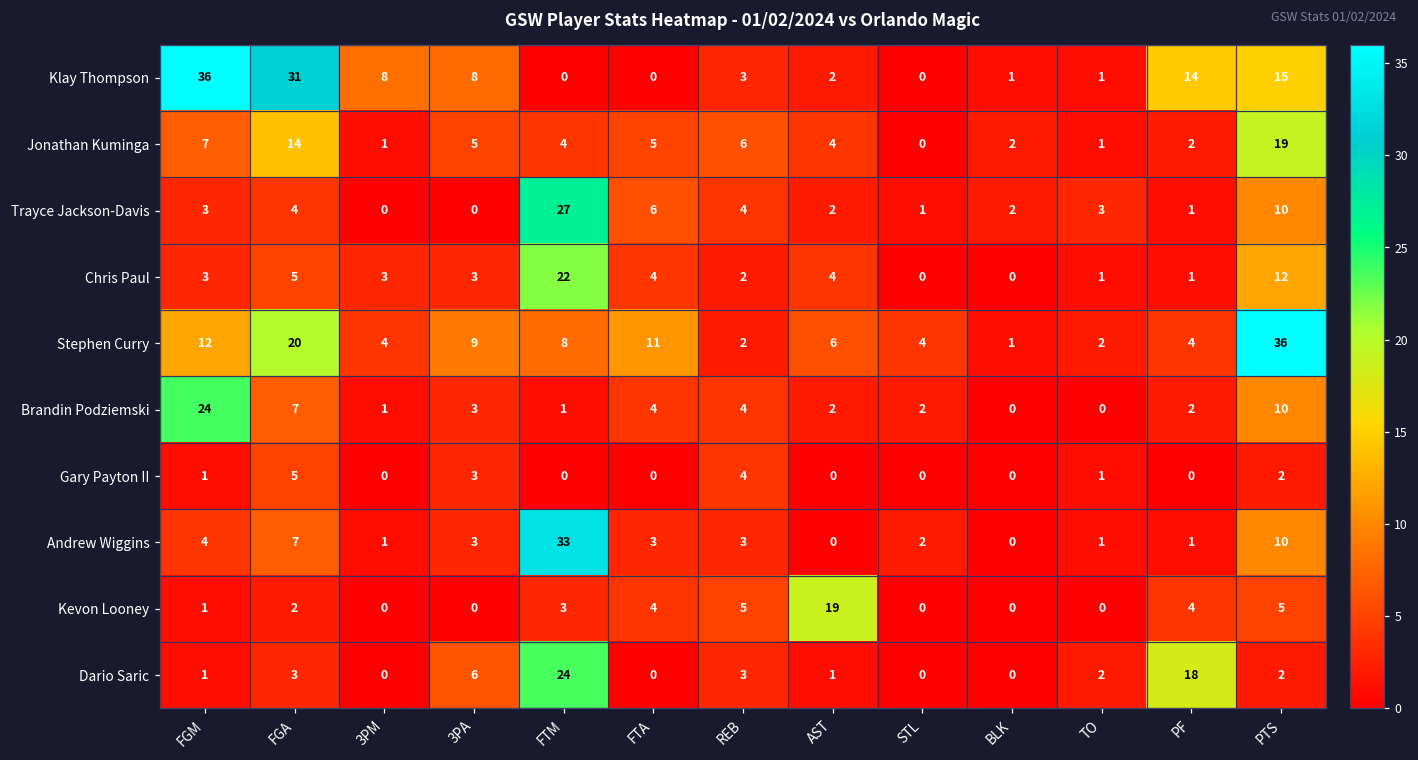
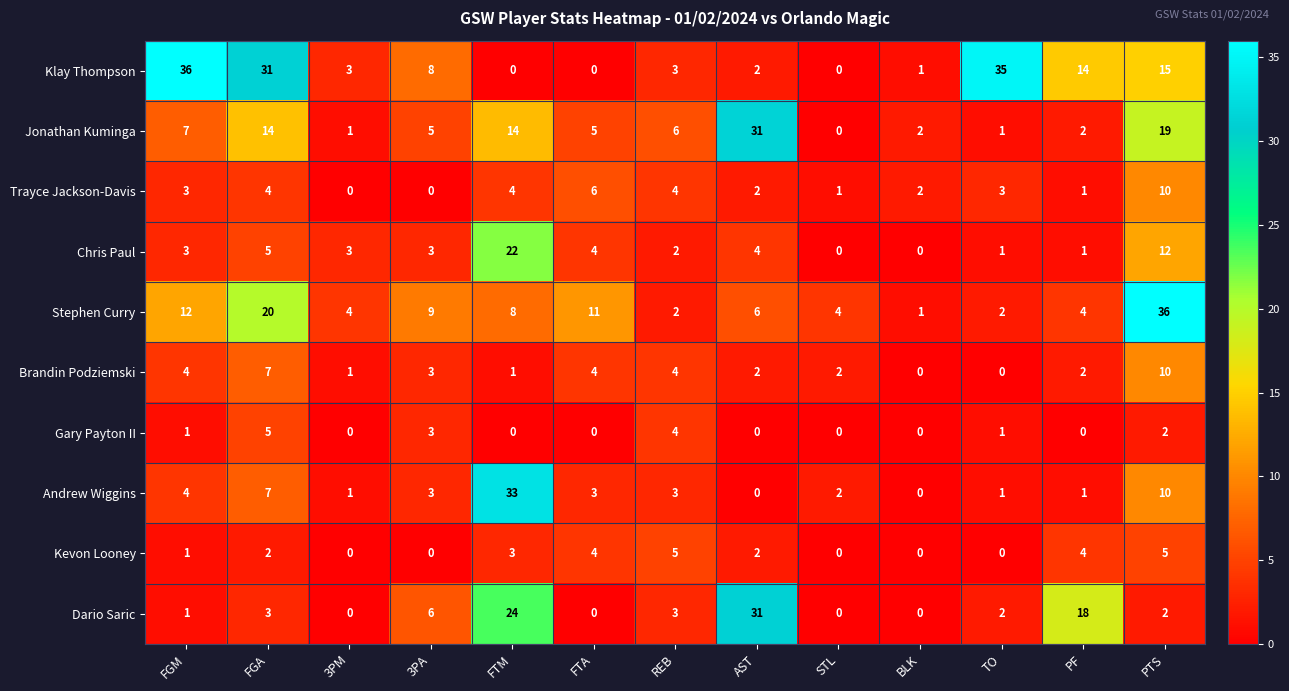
  {
    "Klay Thompson": {
      "FGM": 36,
      "FGA": 31,
-     "3PM": 8,
+     "3PM": 3,
      "3PA": 8,
      "FTM": 0,
      "FTA": 0,
      "REB": 3,
      "AST": 2,
      "STL": 0,
      "BLK": 1,
-     "TO": 1,
+     "TO": 35,
      "PF": 14,
      "PTS": 15
    },
    "Jonathan Kuminga": {
      "FGM": 7,
      "FGA": 14,
      "3PM": 1,
      "3PA": 5,
-     "FTM": 4,
+     "FTM": 14,
      "FTA": 5,
      "REB": 6,
-     "AST": 4,
+     "AST": 31,
      "STL": 0,
      "BLK": 2,
      "TO": 1,
      "PF": 2,
      "PTS": 19
    },
    "Trayce Jackson-Davis": {
      "FGM": 3,
      "FGA": 4,
      "3PM": 0,
      "3PA": 0,
-     "FTM": 27,
+     "FTM": 4,
      "FTA": 6,
      "REB": 4,
      "AST": 2,
      "STL": 1,
      "BLK": 2,
      "TO": 3,
      "PF": 1,
      "PTS": 10
    },
    "Chris Paul": {
      "FGM": 3,
      "FGA": 5,
      "3PM": 3,
      "3PA": 3,
      "FTM": 22,
      "FTA": 4,
      "REB": 2,
      "AST": 4,
      "STL": 0,
      "BLK": 0,
      "TO": 1,
      "PF": 1,
      "PTS": 12
    },
    "Stephen Curry": {
      "FGM": 12,
      "FGA": 20,
      "3PM": 4,
      "3PA": 9,
      "FTM": 8,
      "FTA": 11,
      "REB": 2,
      "AST": 6,
      "STL": 4,
      "BLK": 1,
      "TO": 2,
      "PF": 4,
      "PTS": 36
    },
    "Brandin Podziemski": {
-     "FGM": 24,
+     "FGM": 4,
      "FGA": 7,
      "3PM": 1,
      "3PA": 3,
      "FTM": 1,
      "FTA": 4,
      "REB": 4,
      "AST": 2,
      "STL": 2,
      "BLK": 0,
      "TO": 0,
      "PF": 2,
      "PTS": 10
    },
    "Gary Payton II": {
      "FGM": 1,
      "FGA": 5,
      "3PM": 0,
      "3PA": 3,
      "FTM": 0,
      "FTA": 0,
      "REB": 4,
      "AST": 0,
      "STL": 0,
      "BLK": 0,
      "TO": 1,
      "PF": 0,
      "PTS": 2
    },
    "Andrew Wiggins": {
      "FGM": 4,
      "FGA": 7,
      "3PM": 1,
      "3PA": 3,
      "FTM": 33,
      "FTA": 3,
      "REB": 3,
      "AST": 0,
      "STL": 2,
      "BLK": 0,
      "TO": 1,
      "PF": 1,
      "PTS": 10
    },
    "Kevon Looney": {
      "FGM": 1,
      "FGA": 2,
      "3PM": 0,
      "3PA": 0,
      "FTM": 3,
      "FTA": 4,
      "REB": 5,
-     "AST": 19,
+     "AST": 2,
      "STL": 0,
      "BLK": 0,
      "TO": 0,
      "PF": 4,
      "PTS": 5
    },
    "Dario Saric": {
      "FGM": 1,
      "FGA": 3,
      "3PM": 0,
      "3PA": 6,
      "FTM": 24,
      "FTA": 0,
      "REB": 3,
-     "AST": 1,
+     "AST": 31,
      "STL": 0,
      "BLK": 0,
      "TO": 2,
      "PF": 18,
      "PTS": 2
    }
  }
